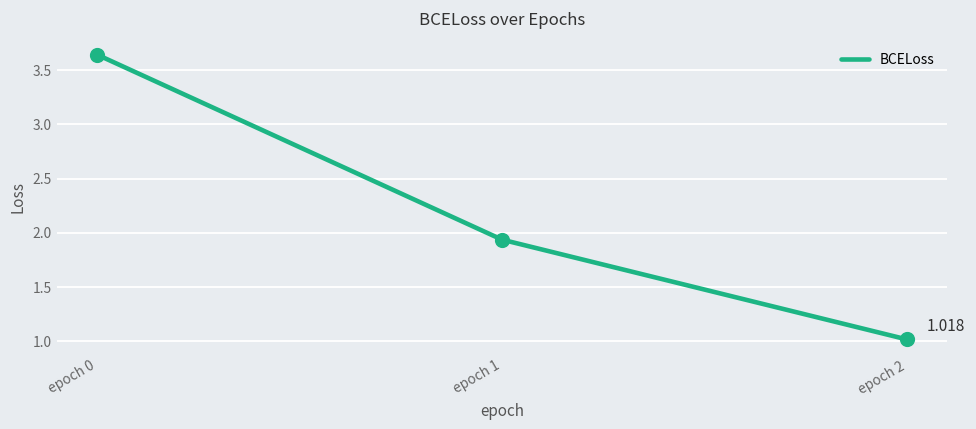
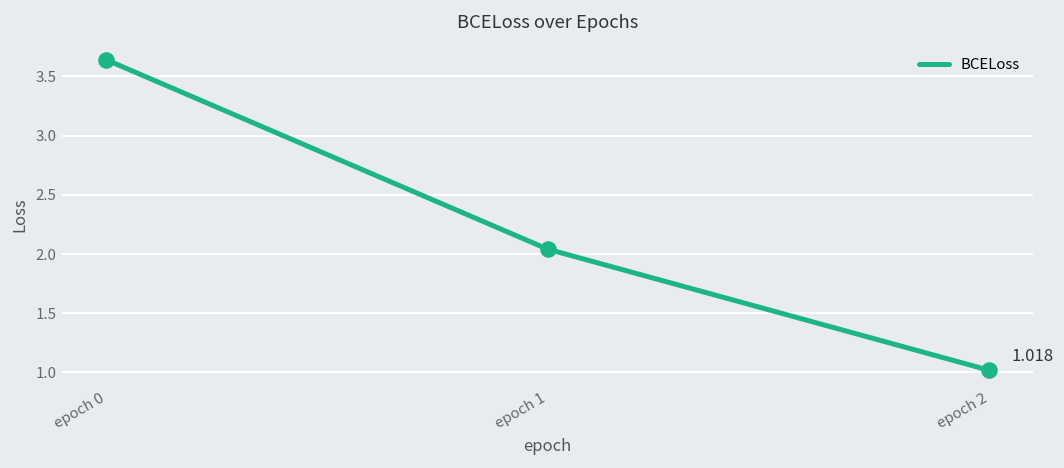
  {
    "epoch 0": 3.6,
-   "epoch 1": 1.9
+   "epoch 1": 2.0
  }
